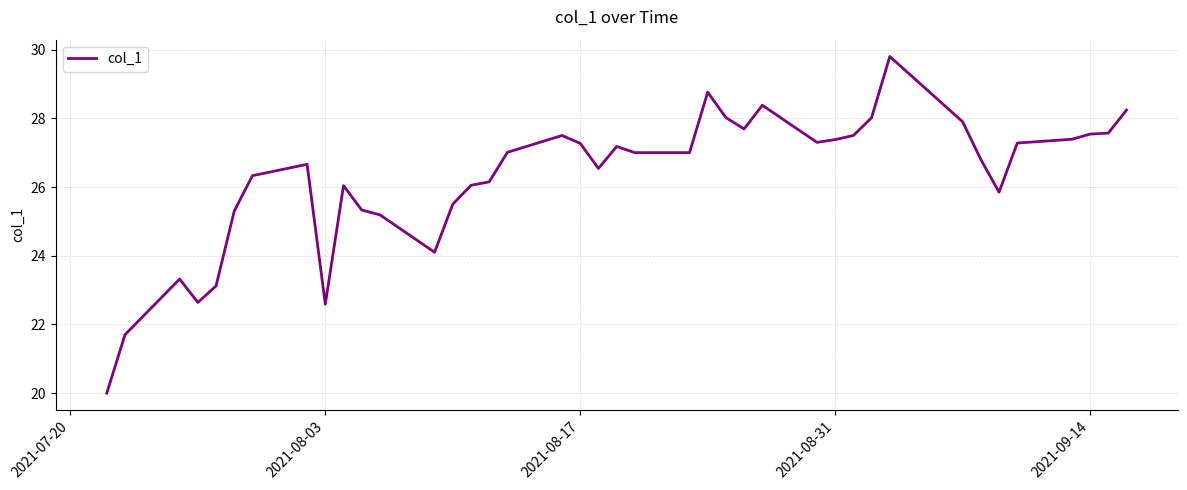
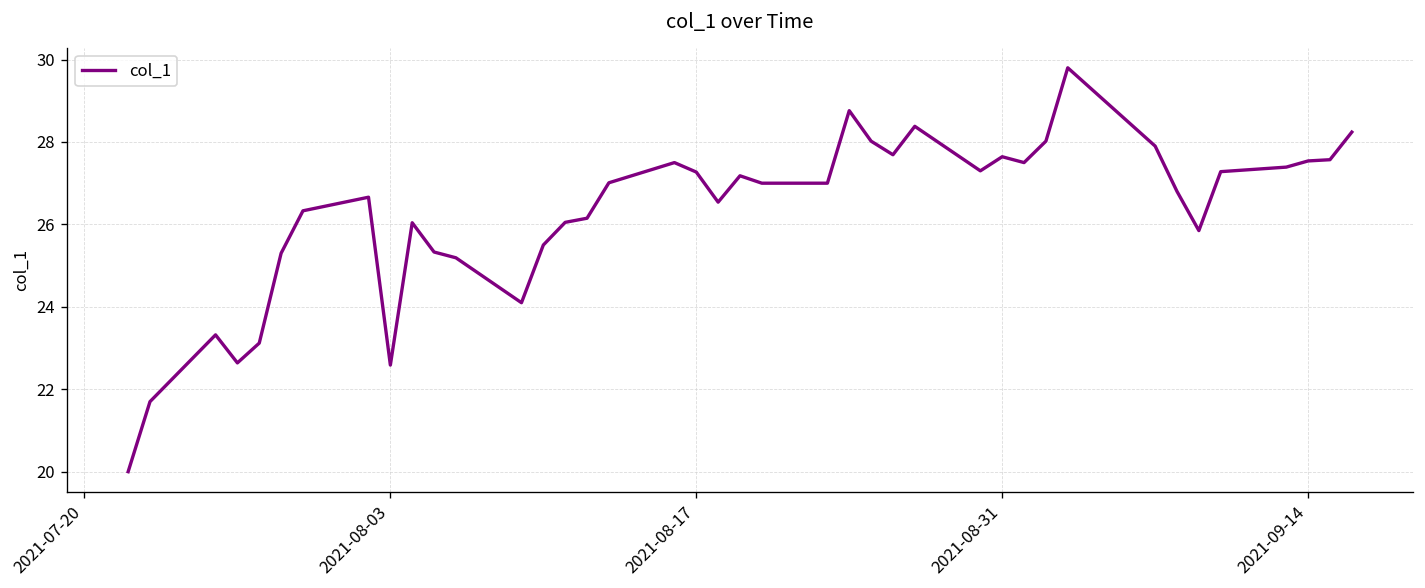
  {
    "2021-08-03": 22.6,
    "2021-08-17": 27.3,
-   "2021-08-31": 27.4,
+   "2021-08-31": 27.6,
    "2021-09-14": 27.5
  }
